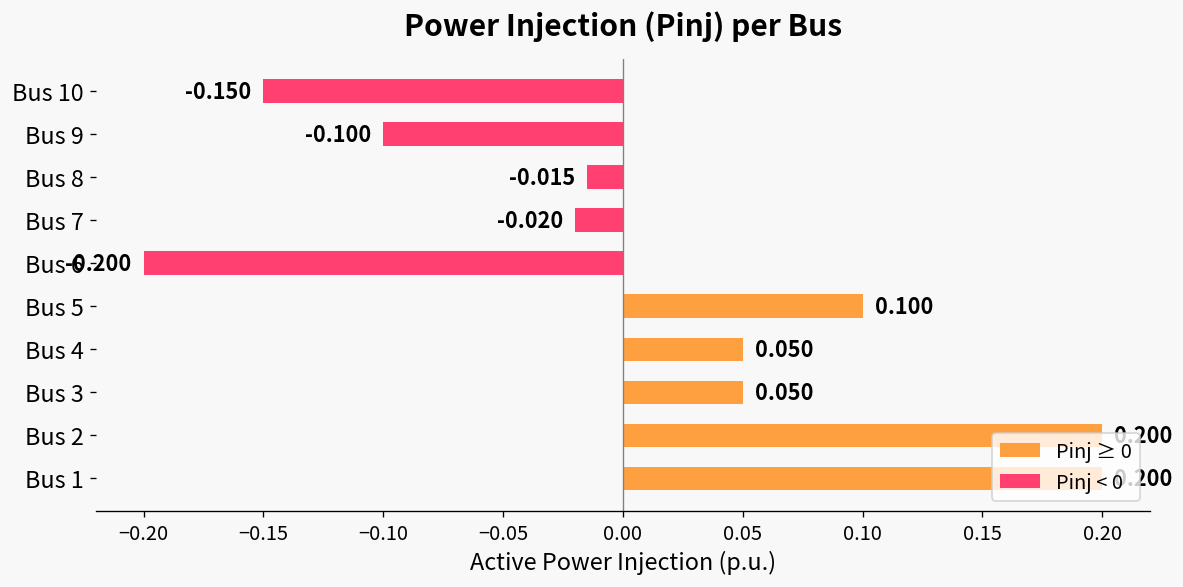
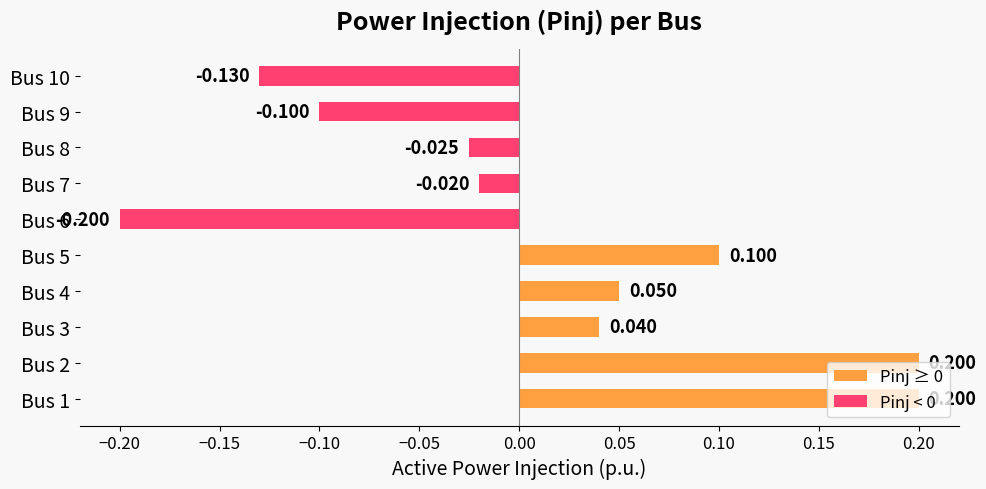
  {
-   "Bus 10": -0.150,
+   "Bus 10": -0.130,
    "Bus 9": -0.100,
-   "Bus 8": -0.015,
+   "Bus 8": -0.025,
    "Bus 7": -0.020,
    "Bus 6": -0.200,
    "Bus 5": 0.100,
    "Bus 4": 0.050,
-   "Bus 3": 0.050
+   "Bus 3": 0.040
  }
